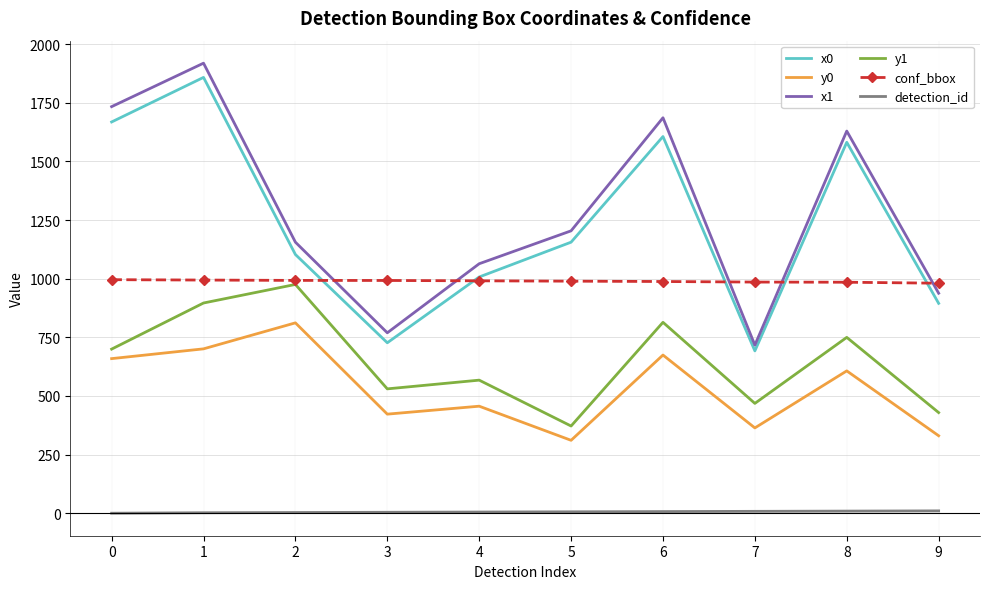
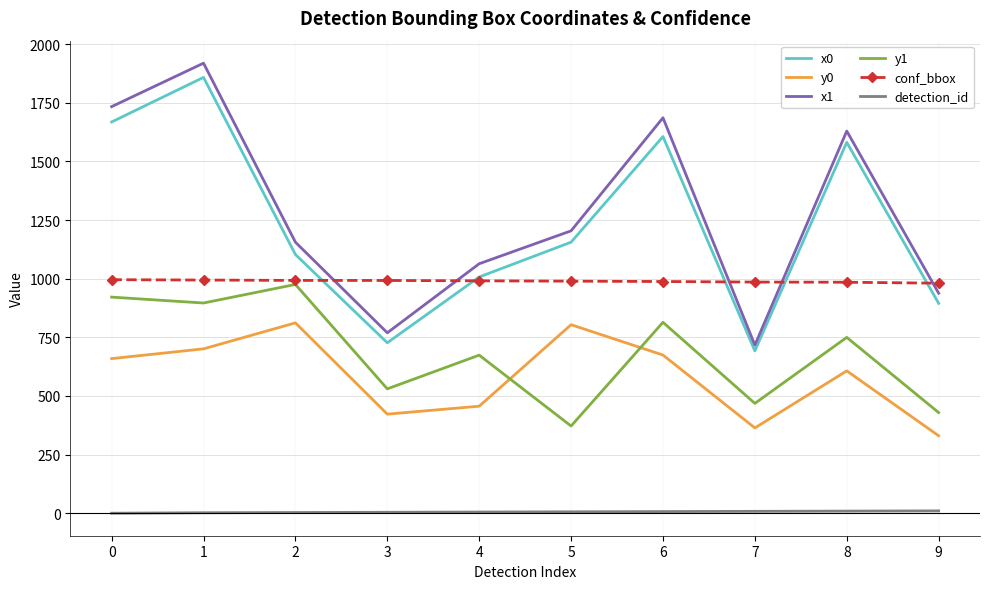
  {
    "x0": {
      "0": 1670,
      "1": 1860,
      "2": 1100,
      "3": 730,
      "4": 1010,
      "5": 1160,
      "6": 1610,
      "7": 690,
      "8": 1580,
      "9": 900
    },
    "y0": {
      "0": 660,
      "1": 700,
      "2": 810,
      "3": 420,
      "4": 460,
-     "5": 310,
+     "5": 800,
      "6": 670,
      "7": 360,
      "8": 610,
      "9": 330
    },
    "y1": {
-     "0": 700,
+     "0": 920,
      "1": 900,
      "2": 980,
      "3": 530,
-     "4": 570,
+     "4": 670,
      "5": 370,
      "6": 810,
      "7": 470,
      "8": 750,
      "9": 430
    },
    "conf_bbox": {
      "0": 1000,
      "1": 990,
      "2": 990,
      "3": 990,
      "4": 990,
      "5": 990,
      "6": 990,
      "7": 990,
      "8": 990,
      "9": 980
    }
  }
